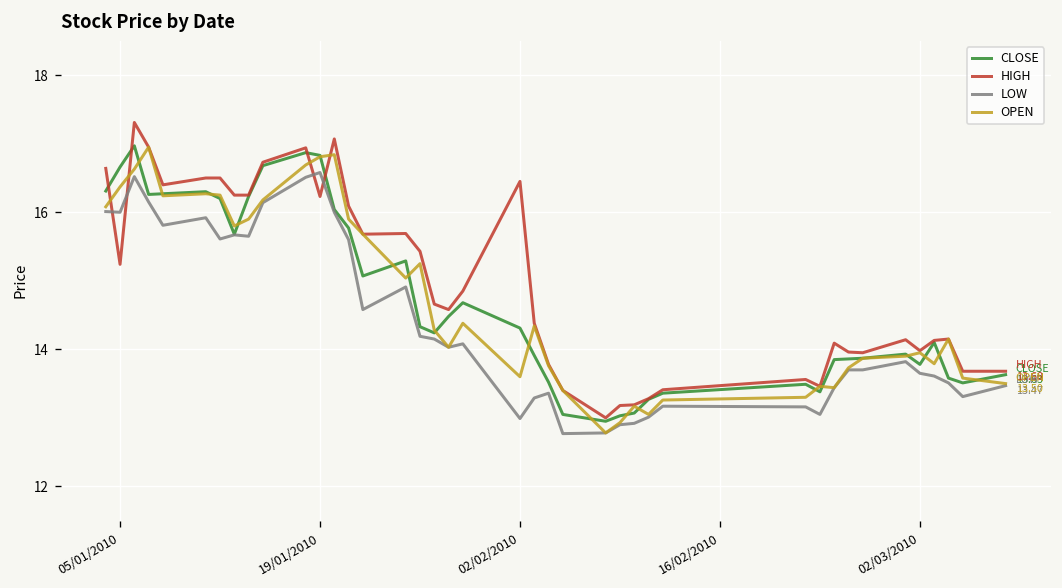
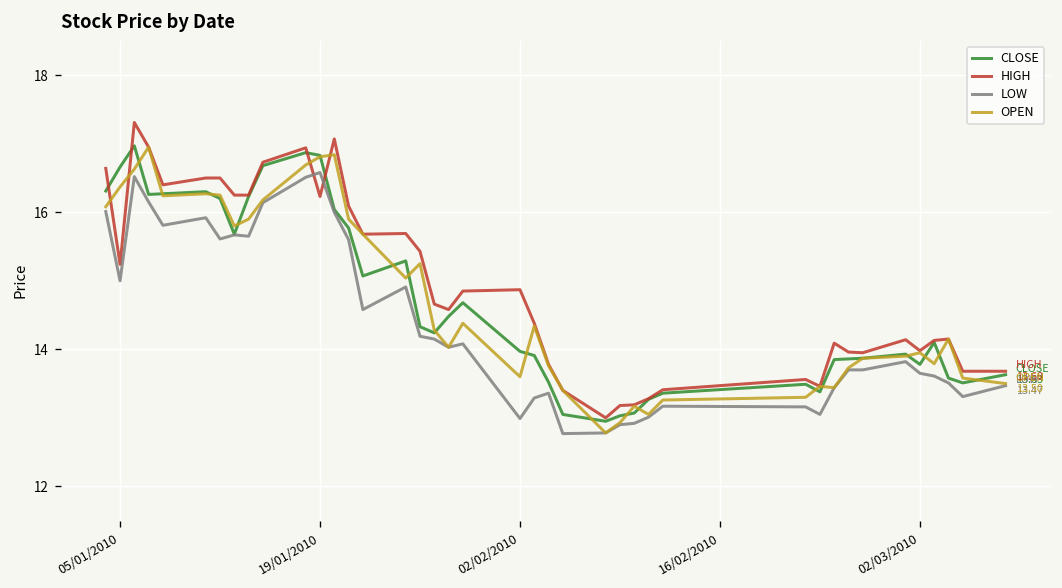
  {
    "CLOSE": {
      "05/01/2010": 16.7,
-     "02/02/2010": 14.3,
+     "02/02/2010": 14.0,
      "02/03/2010": 13.8
    },
    "HIGH": {
      "05/01/2010": 15.2,
      "19/01/2010": 16.2,
-     "02/02/2010": 16.5
+     "02/02/2010": 14.9
    },
    "LOW": {
-     "05/01/2010": 16,
+     "05/01/2010": 15,
      "19/01/2010": 16.6,
      "02/02/2010": 13,
      "02/03/2010": 13.7
    },
    "OPEN": {
      "05/01/2010": 16.4,
      "02/02/2010": 13.6
    }
  }
